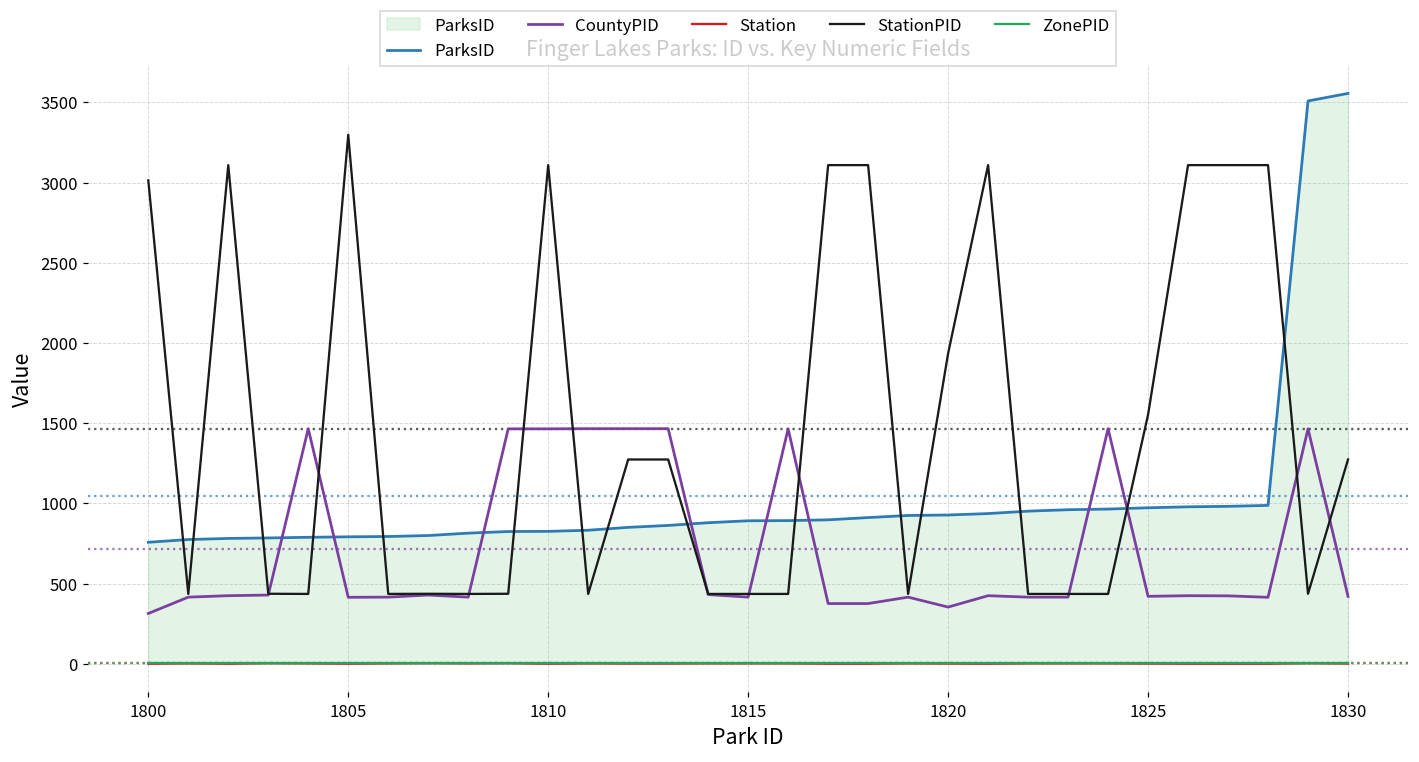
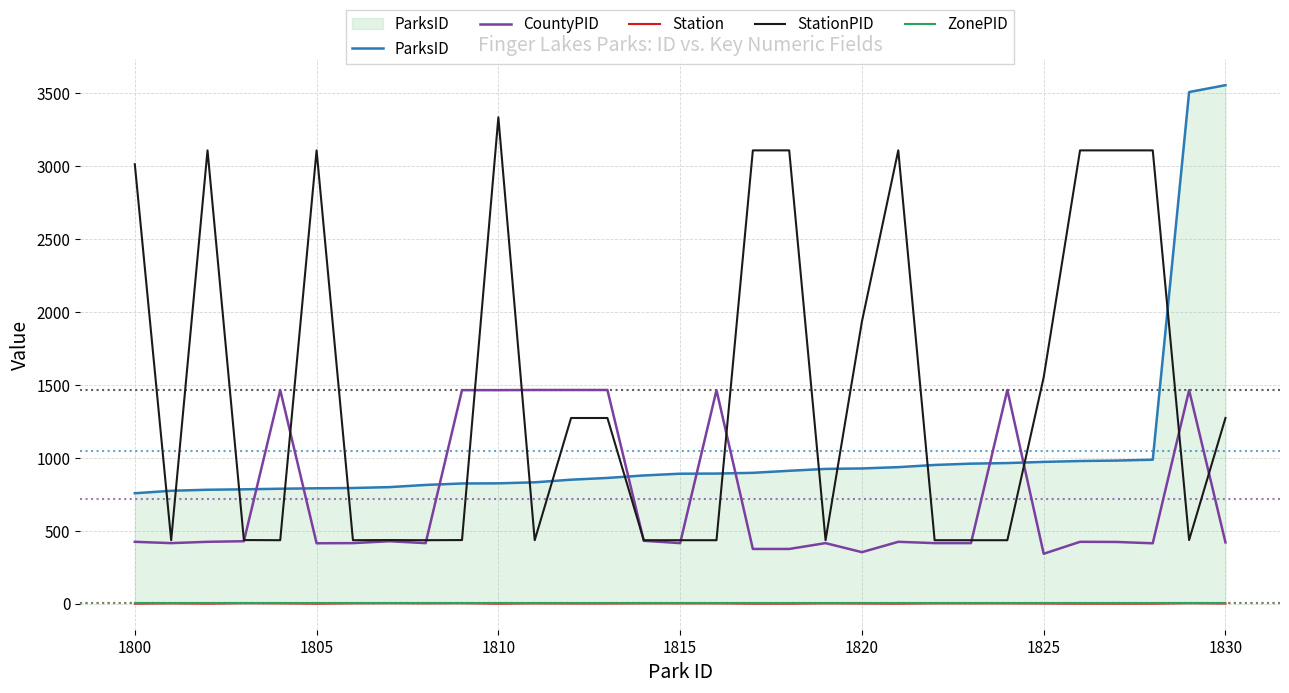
  {
    "CountyPID": {
-     "1800": 310,
+     "1800": 430,
      "1805": 420,
      "1810": 1470,
      "1815": 420,
      "1820": 350,
-     "1825": 420,
+     "1825": 340,
      "1830": 420
    },
    "StationPID": {
      "1800": 3010,
-     "1805": 3300,
-     "1810": 3110,
+     "1805": 3110,
+     "1810": 3340,
      "1815": 440,
      "1820": 1940,
      "1825": 1550,
      "1830": 1270
    }
  }
